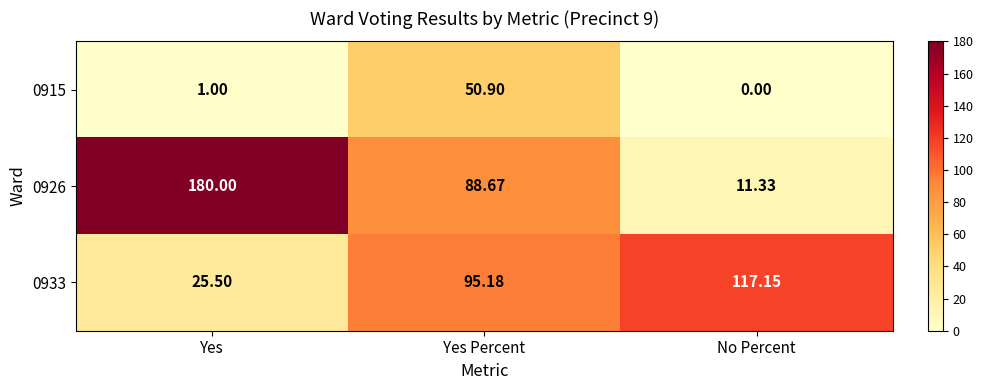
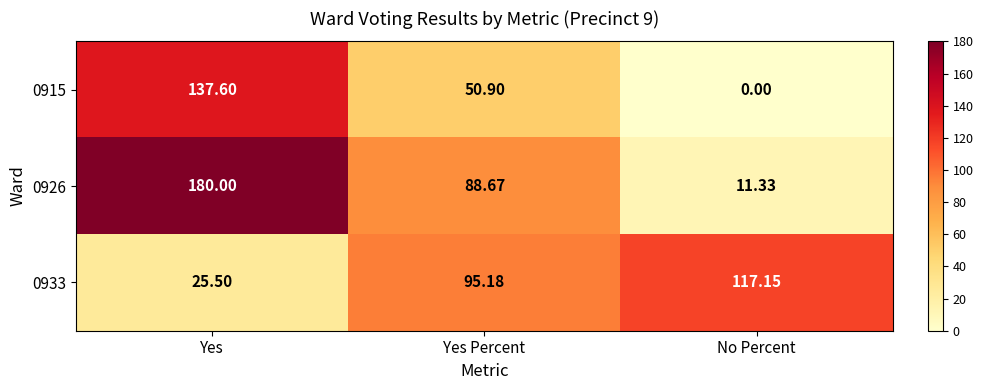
  {
    "0915": {
-     "Yes": 1.00,
+     "Yes": 137.60,
      "Yes Percent": 50.90,
      "No Percent": 0.00
    },
    "0926": {
      "Yes": 180.00,
      "Yes Percent": 88.67,
      "No Percent": 11.33
    },
    "0933": {
      "Yes": 25.50,
      "Yes Percent": 95.18,
      "No Percent": 117.15
    }
  }
